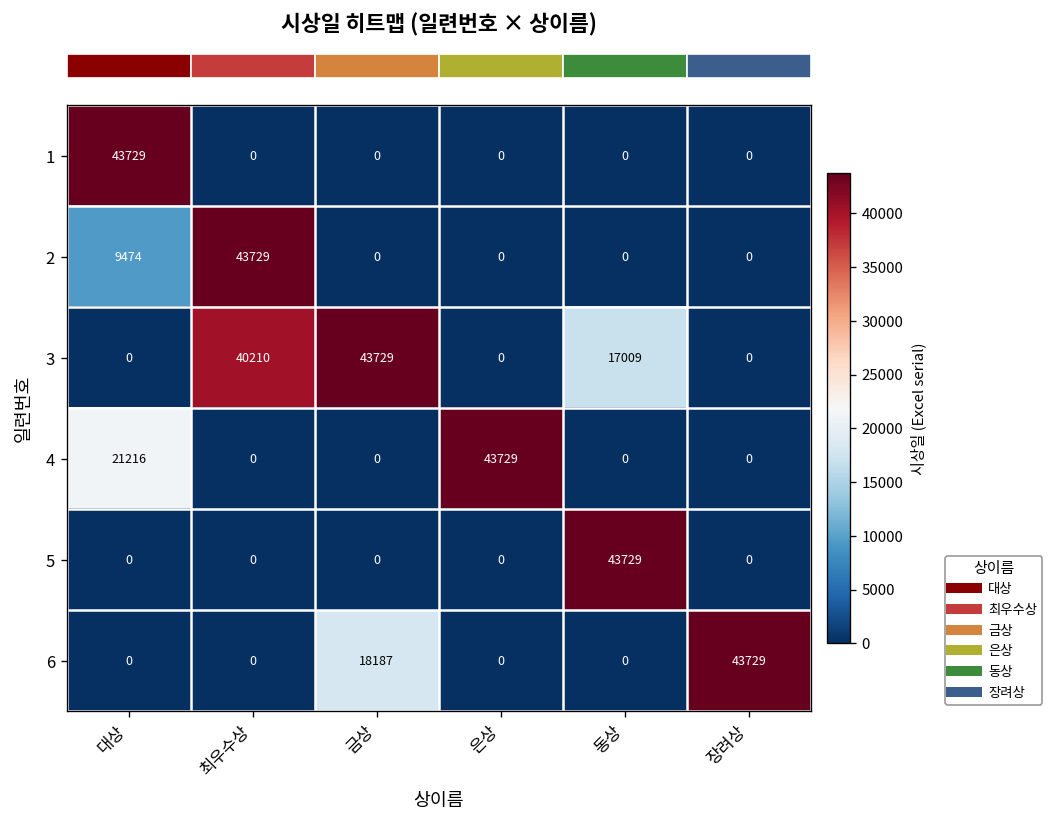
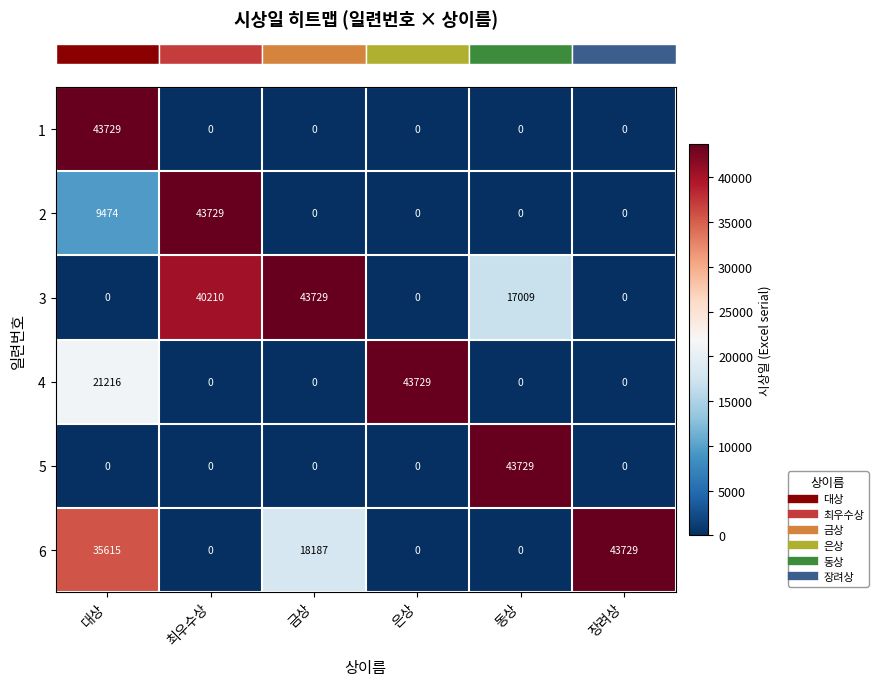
  {
    "1": {
      "대상": 43729,
      "최우수상": 0,
      "금상": 0,
      "은상": 0,
      "동상": 0,
      "장려상": 0
    },
    "2": {
      "대상": 9474,
      "최우수상": 43729,
      "금상": 0,
      "은상": 0,
      "동상": 0,
      "장려상": 0
    },
    "3": {
      "대상": 0,
      "최우수상": 40210,
      "금상": 43729,
      "은상": 0,
      "동상": 17009,
      "장려상": 0
    },
    "4": {
      "대상": 21216,
      "최우수상": 0,
      "금상": 0,
      "은상": 43729,
      "동상": 0,
      "장려상": 0
    },
    "5": {
      "대상": 0,
      "최우수상": 0,
      "금상": 0,
      "은상": 0,
      "동상": 43729,
      "장려상": 0
    },
    "6": {
-     "대상": 0,
+     "대상": 35615,
      "최우수상": 0,
      "금상": 18187,
      "은상": 0,
      "동상": 0,
      "장려상": 43729
    }
  }
